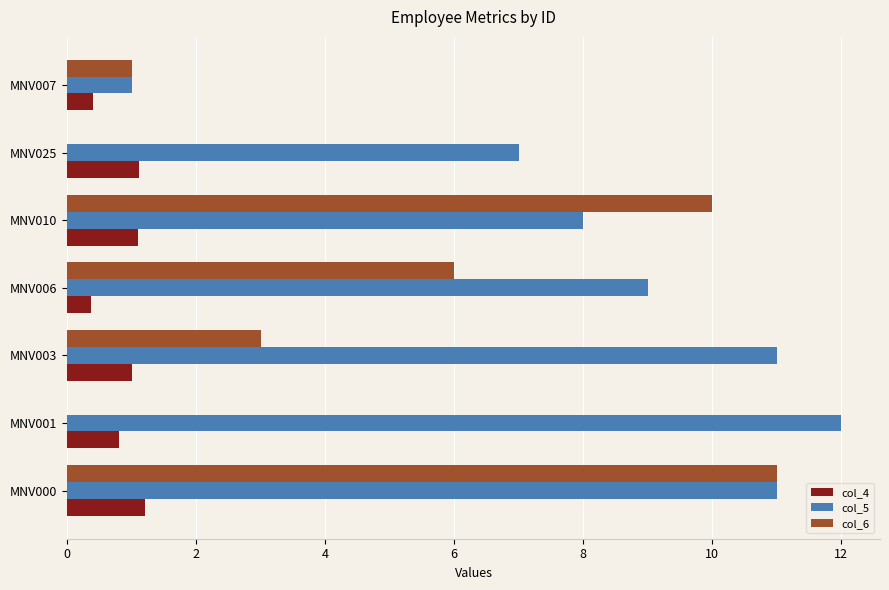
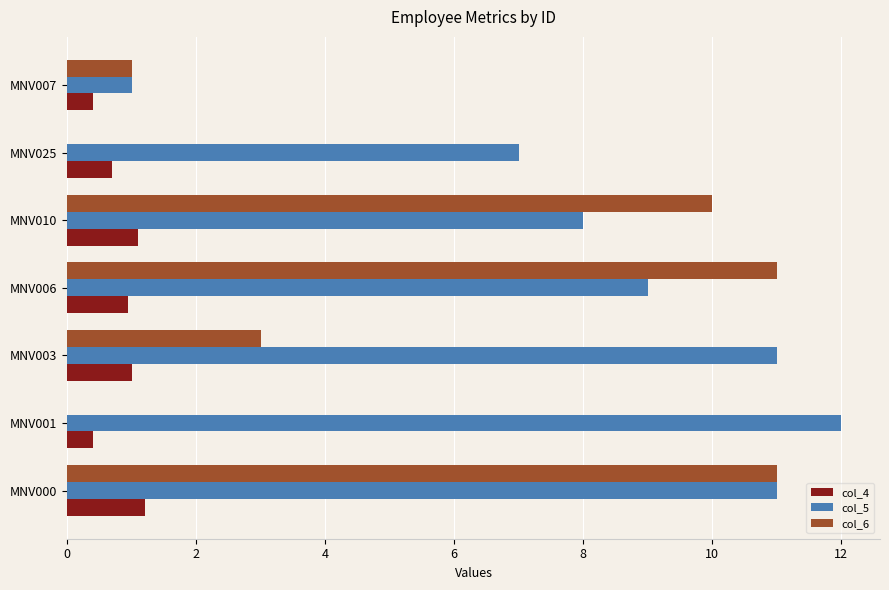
  {
    "col_4": {
      "MNV007": 0.4,
-     "MNV025": 1.1,
+     "MNV025": 0.7,
      "MNV010": 1.1,
-     "MNV006": 0.4,
+     "MNV006": 1.0,
      "MNV003": 1.0,
-     "MNV001": 0.8,
+     "MNV001": 0.4,
      "MNV000": 1.2
    },
    "col_5": {
      "MNV007": 1.0,
      "MNV025": 7.0,
      "MNV010": 8.0,
      "MNV006": 9.0,
      "MNV003": 11.0,
      "MNV001": 12.0,
      "MNV000": 11.0
    },
    "col_6": {
      "MNV007": 1,
      "MNV025": 0,
      "MNV010": 10,
-     "MNV006": 6,
+     "MNV006": 11,
      "MNV003": 3,
      "MNV001": 0,
      "MNV000": 11
    }
  }
